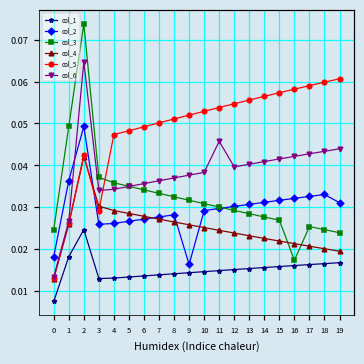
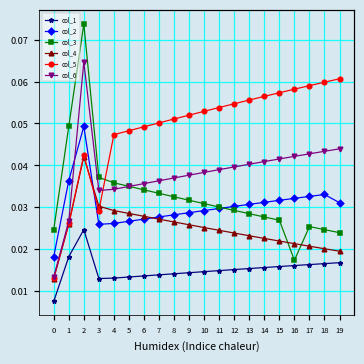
  {
    "col_1": {
      "0": 0.007,
      "1": 0.018,
      "2": 0.025,
      "3": 0.013,
      "4": 0.013,
      "5": 0.013,
      "6": 0.014,
      "7": 0.014,
      "8": 0.014,
      "9": 0.014,
      "10": 0.015,
      "11": 0.015,
      "12": 0.015,
      "13": 0.015,
      "14": 0.016,
      "15": 0.016,
      "16": 0.016,
      "17": 0.016,
      "18": 0.017,
      "19": 0.017
    },
    "col_2": {
      "0": 0.018,
      "1": 0.036,
      "2": 0.049,
      "3": 0.026,
      "4": 0.026,
      "5": 0.027,
      "8": 0.028,
-     "9": 0.016,
+     "9": 0.029,
      "10": 0.029,
      "12": 0.030,
      "13": 0.031,
      "14": 0.031,
      "15": 0.032,
      "16": 0.032,
      "17": 0.033,
      "18": 0.033,
      "19": 0.031
    },
    "col_3": {
      "0": 0.025,
      "1": 0.049,
      "2": 0.074,
      "3": 0.037,
      "4": 0.036,
      "6": 0.034,
      "7": 0.033,
      "8": 0.032,
      "9": 0.032,
      "10": 0.031,
      "12": 0.029,
      "13": 0.028,
      "14": 0.028,
      "15": 0.027,
      "16": 0.017,
      "17": 0.025,
      "18": 0.025,
      "19": 0.024
    },
    "col_4": {
      "3": 0.030,
      "4": 0.029,
      "5": 0.028,
      "8": 0.026,
      "9": 0.026,
      "10": 0.025,
      "11": 0.024,
      "12": 0.024,
      "13": 0.023,
      "14": 0.023,
      "15": 0.022,
      "16": 0.021,
      "17": 0.021,
      "18": 0.020,
      "19": 0.019
    },
    "col_5": {
      "3": 0.029,
      "4": 0.047,
      "5": 0.048,
      "6": 0.049,
      "7": 0.050,
      "8": 0.051,
      "9": 0.052,
      "10": 0.053,
      "11": 0.054,
      "12": 0.055,
      "13": 0.056,
      "14": 0.056,
      "15": 0.057,
      "16": 0.058,
      "17": 0.059,
      "18": 0.060,
      "19": 0.061
    },
    "col_6": {
      "2": 0.065,
      "3": 0.034,
      "4": 0.034,
      "6": 0.036,
      "7": 0.036,
      "8": 0.037,
      "9": 0.038,
      "10": 0.038,
-     "11": 0.046,
+     "11": 0.039,
      "12": 0.040,
      "13": 0.040,
      "14": 0.041,
      "15": 0.042,
      "16": 0.042,
      "17": 0.043,
      "18": 0.043,
      "19": 0.044
    }
  }
